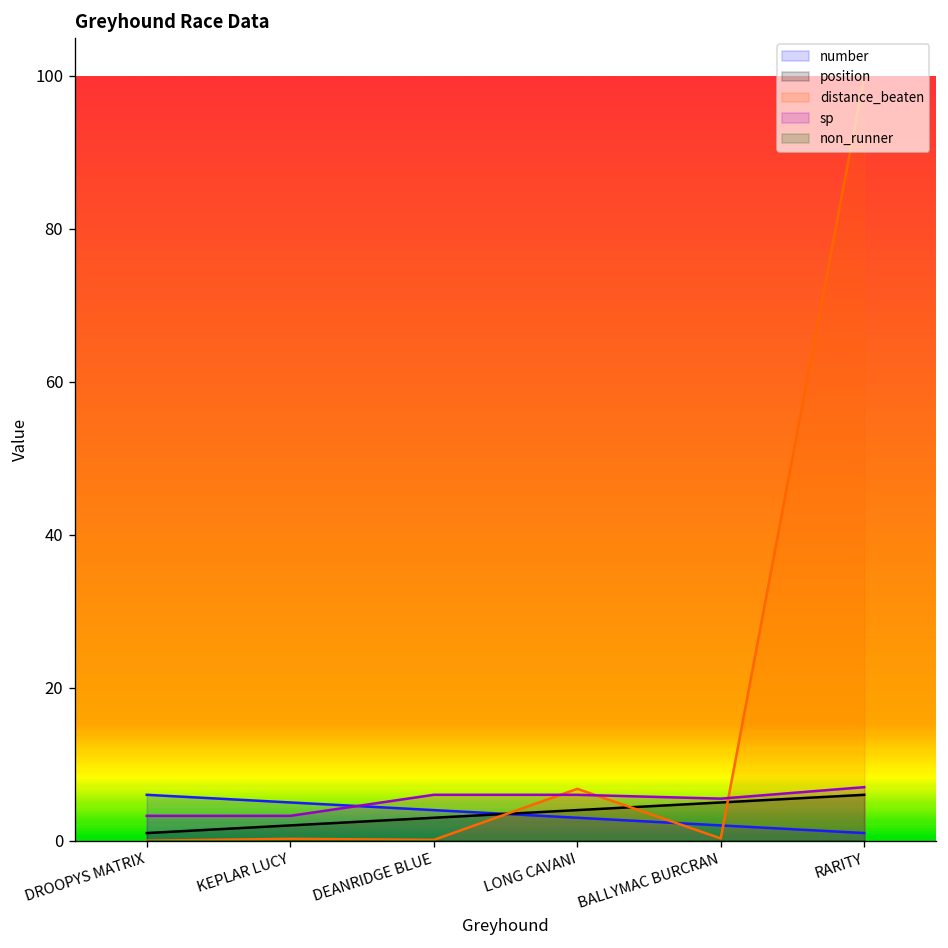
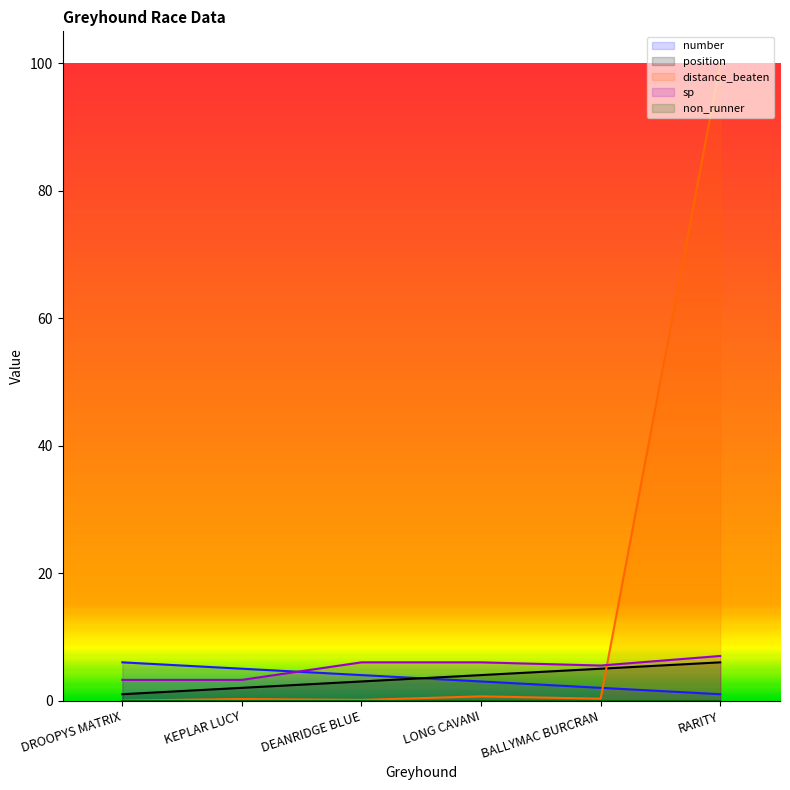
  {
    "distance_beaten": {
-     "LONG CAVANI": 7
+     "LONG CAVANI": 1
    }
  }
